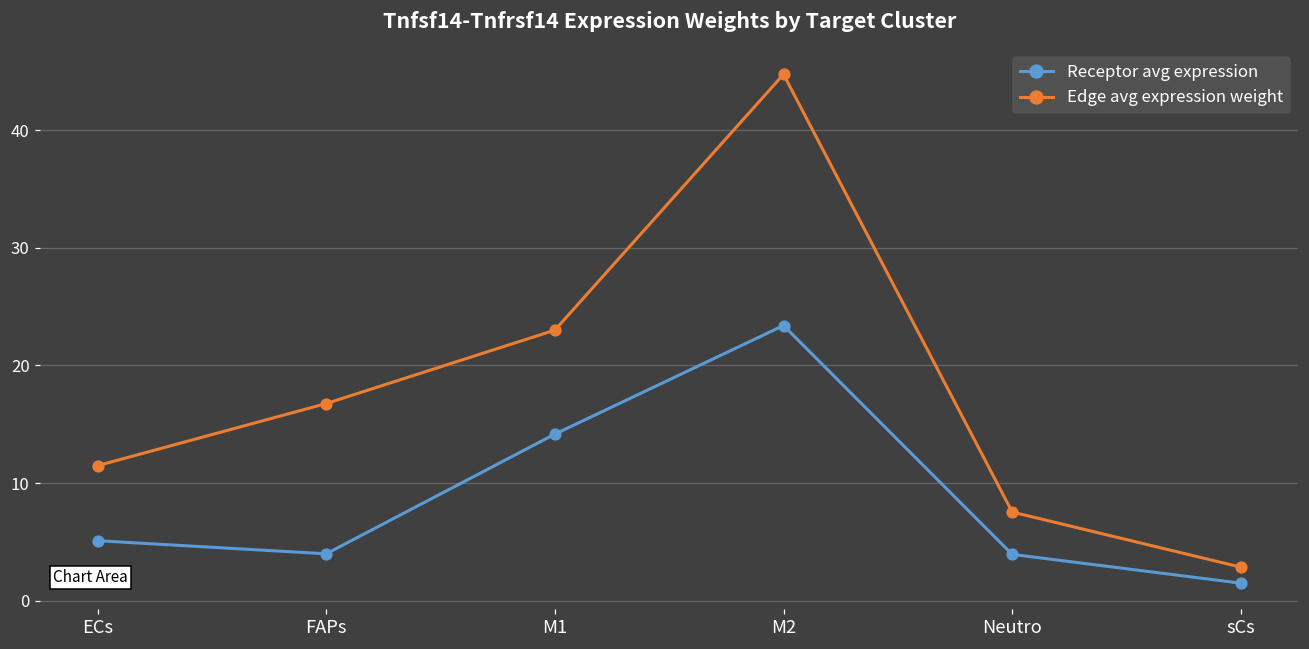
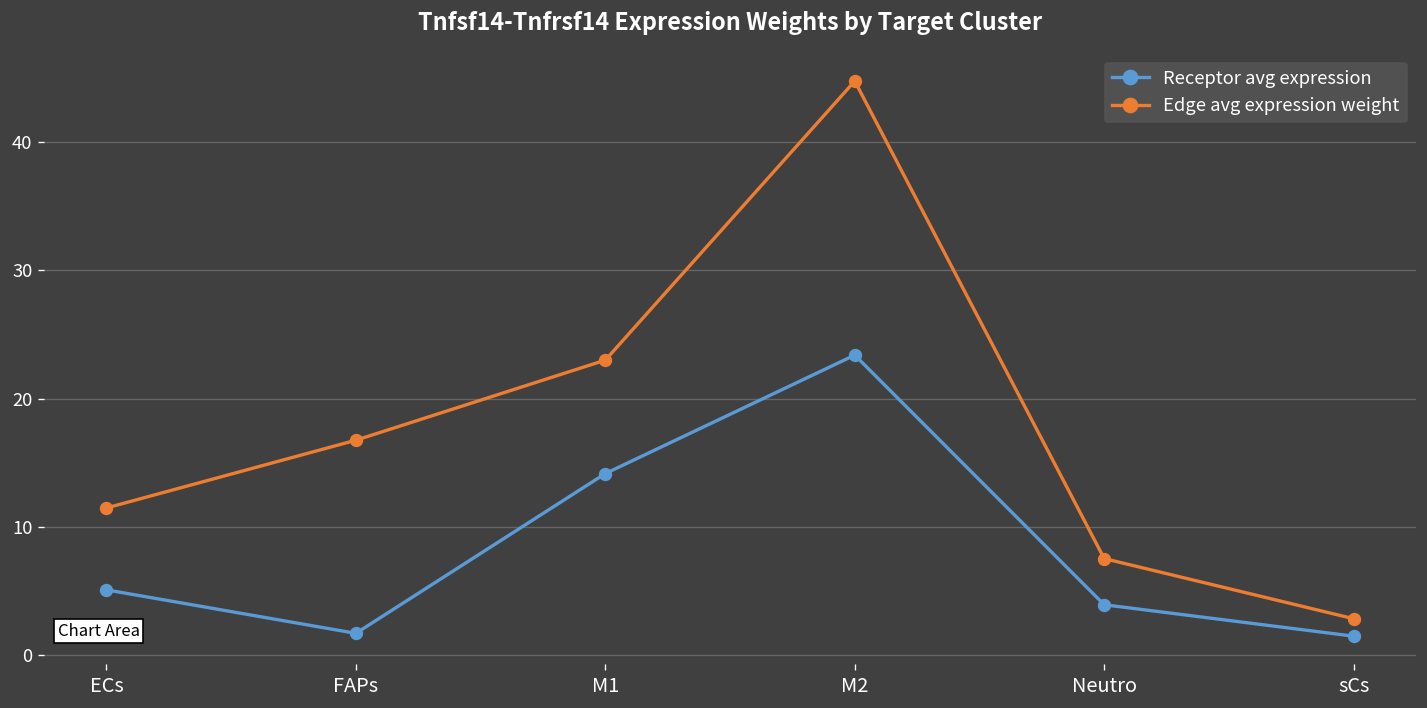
  {
    "Receptor avg expression": {
      "ECs": 5.1,
-     "FAPs": 4.0,
+     "FAPs": 1.7,
      "M1": 14.2,
      "M2": 23.4,
      "Neutro": 3.9,
      "sCs": 1.5
    },
    "Edge avg expression weight": {
      "ECs": 11.5,
      "FAPs": 16.8,
      "M1": 23.0,
      "M2": 44.7,
      "Neutro": 7.5,
      "sCs": 2.9
    }
  }
